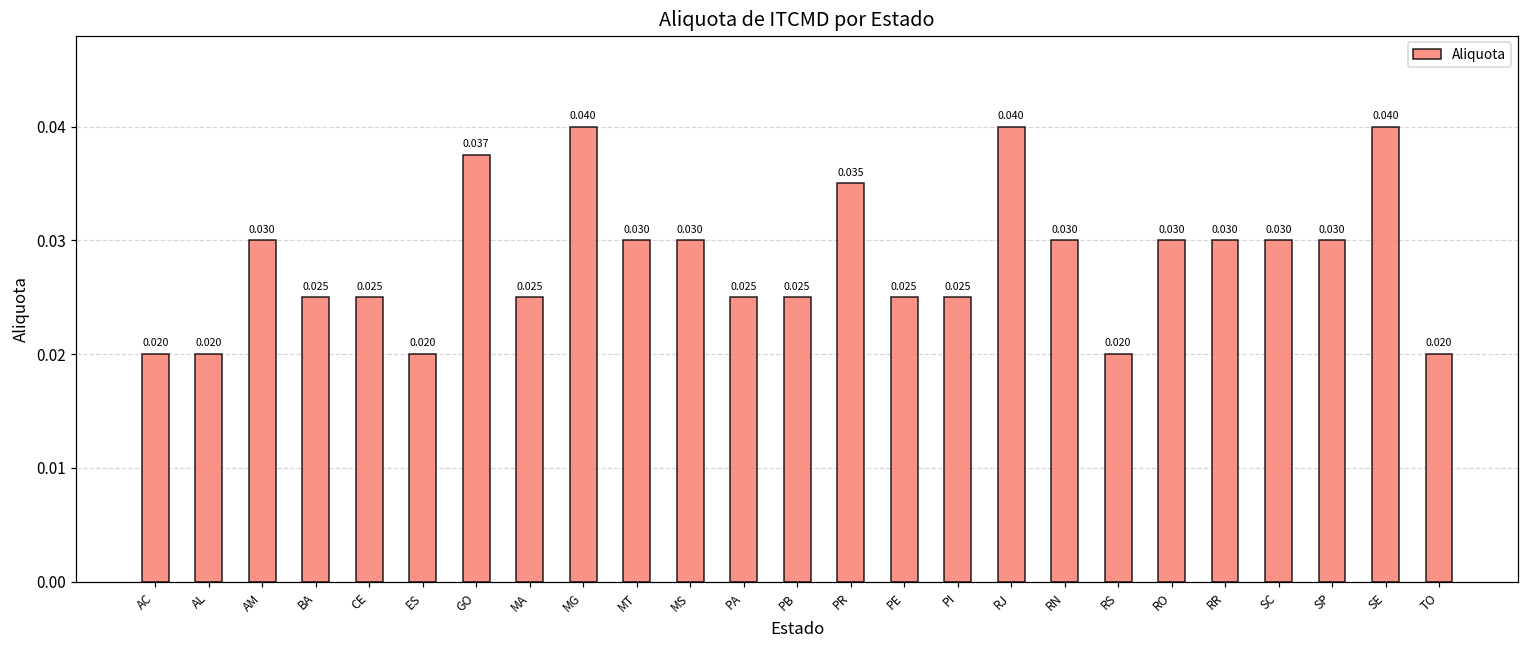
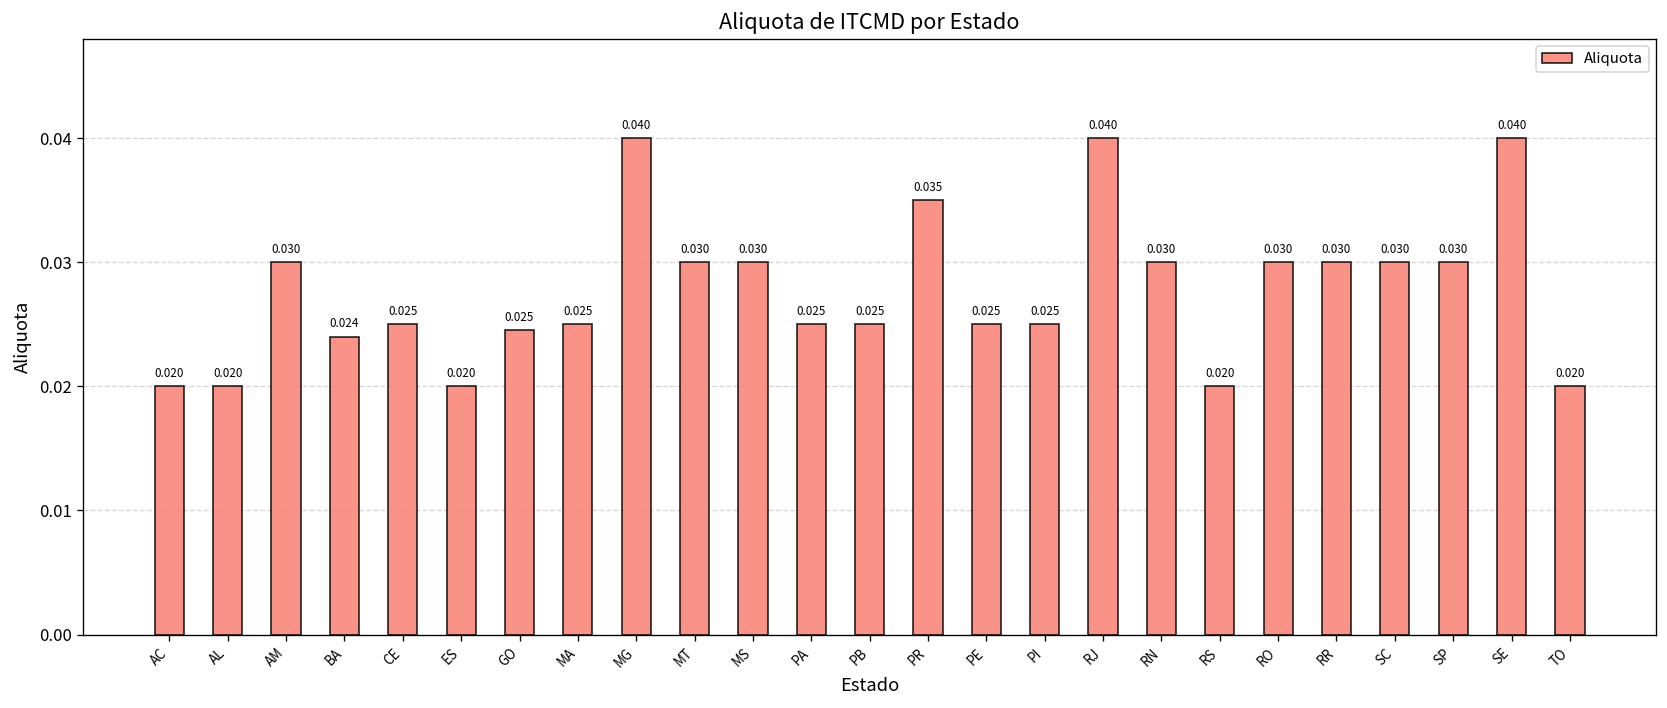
  {
    "AC": 0.020,
    "AL": 0.020,
    "AM": 0.030,
-   "BA": 0.025,
+   "BA": 0.024,
    "CE": 0.025,
    "ES": 0.020,
-   "GO": 0.037,
+   "GO": 0.025,
    "MA": 0.025,
    "MG": 0.040,
    "MT": 0.030,
    "MS": 0.030,
    "PA": 0.025,
    "PB": 0.025,
    "PR": 0.035,
    "PE": 0.025,
    "PI": 0.025,
    "RJ": 0.040,
    "RN": 0.030,
    "RS": 0.020,
    "RO": 0.030,
    "RR": 0.030,
    "SC": 0.030,
    "SP": 0.030,
    "SE": 0.040,
    "TO": 0.020
  }
